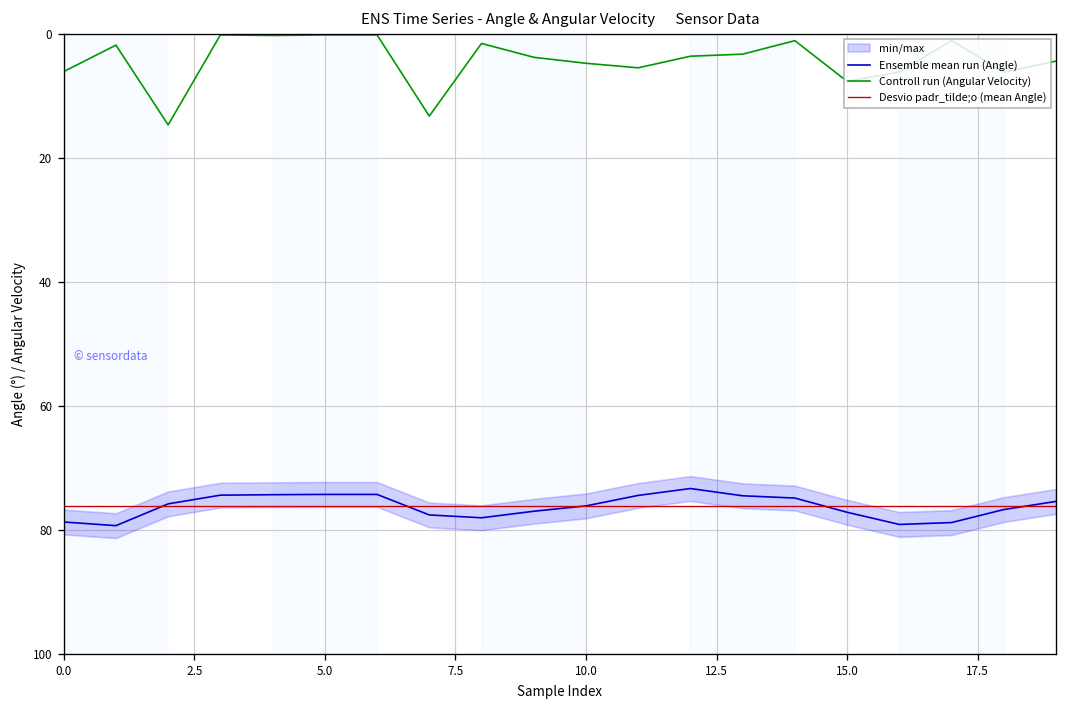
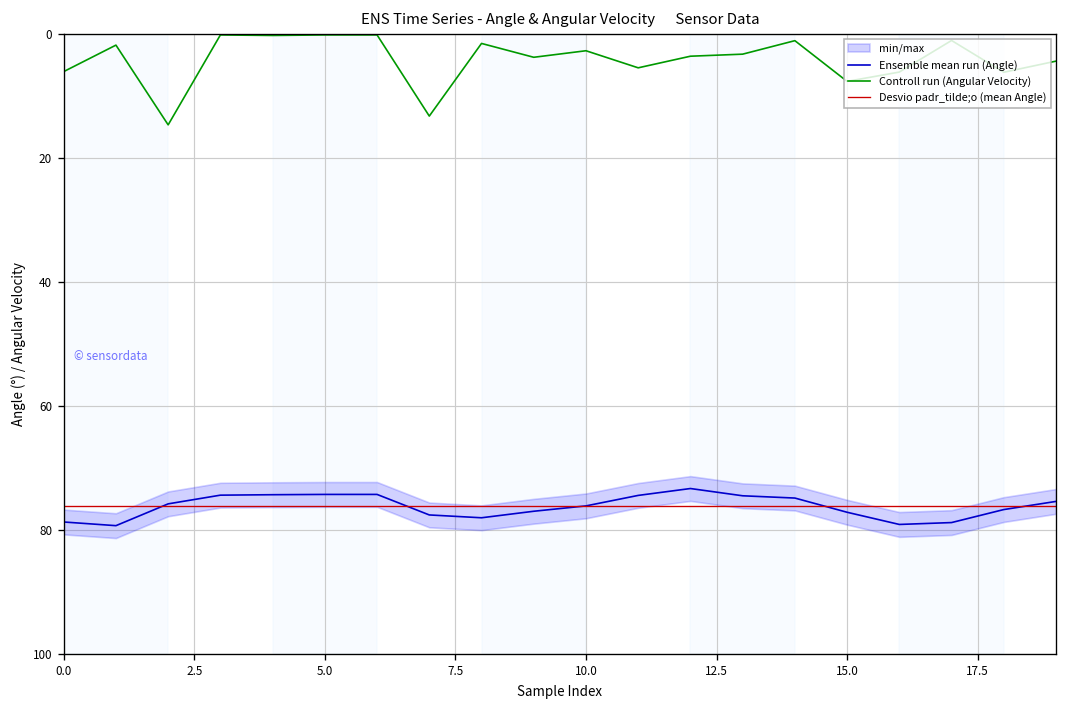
  {
    "Controll run (Angular Velocity)": {
      "0.0": 6,
      "5.0": 0,
-     "10.0": 5
+     "10.0": 3
    }
  }
